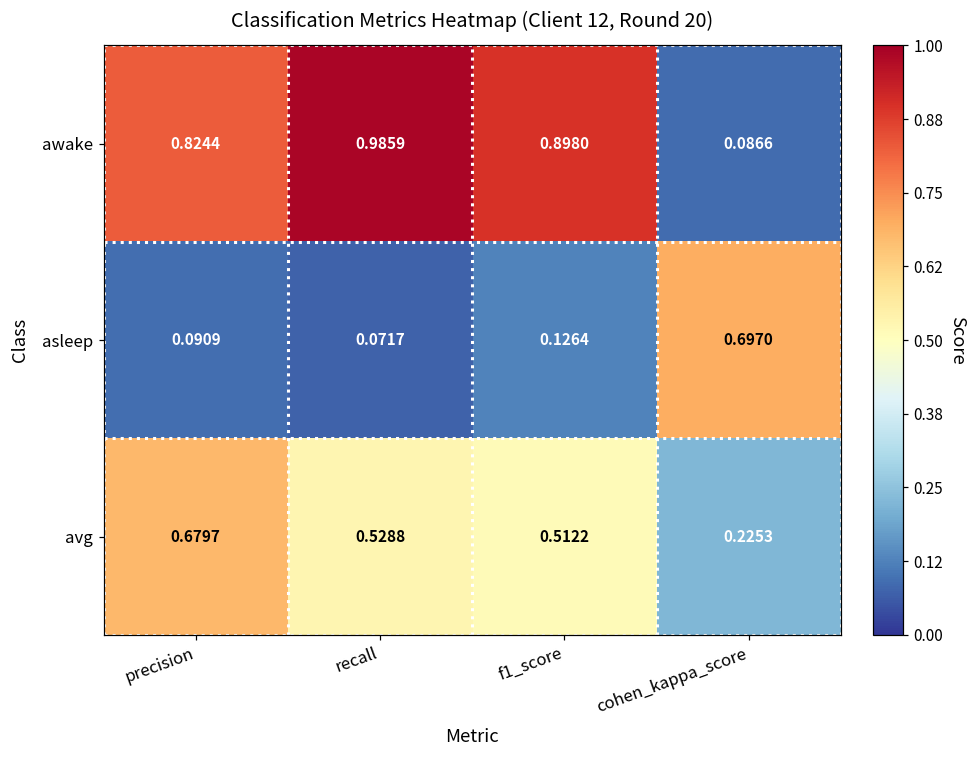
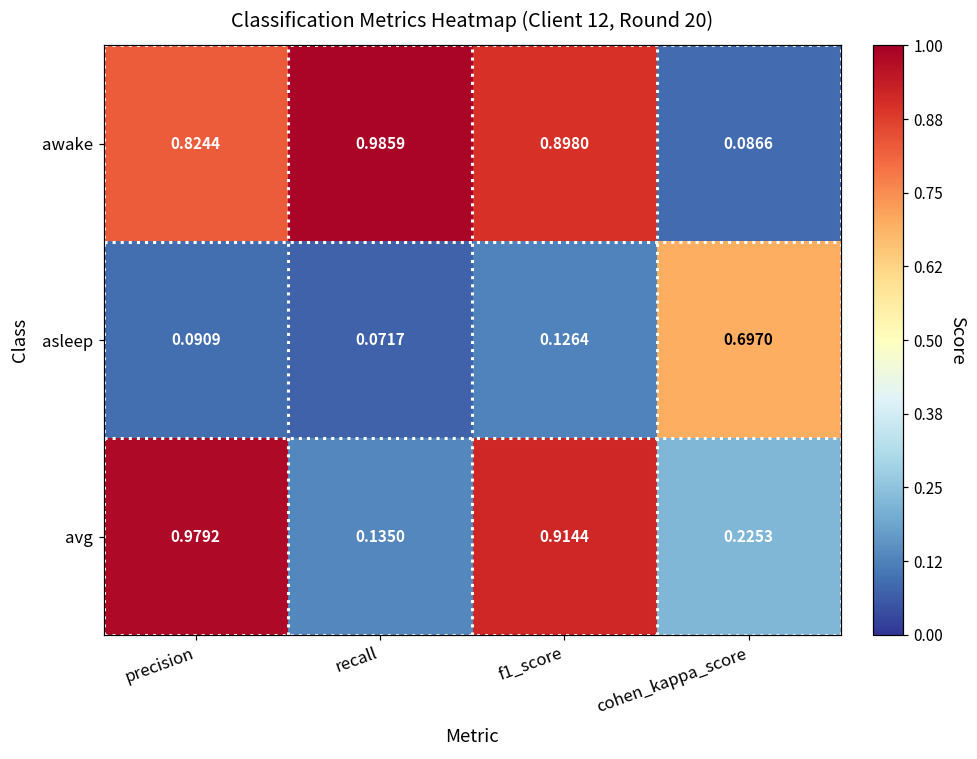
  {
    "awake": {
      "precision": 0.8244,
      "recall": 0.9859,
      "f1_score": 0.8980,
      "cohen_kappa_score": 0.0866
    },
    "asleep": {
      "precision": 0.0909,
      "recall": 0.0717,
      "f1_score": 0.1264,
      "cohen_kappa_score": 0.6970
    },
    "avg": {
-     "precision": 0.6797,
-     "recall": 0.5288,
-     "f1_score": 0.5122,
+     "precision": 0.9792,
+     "recall": 0.1350,
+     "f1_score": 0.9144,
      "cohen_kappa_score": 0.2253
    }
  }
